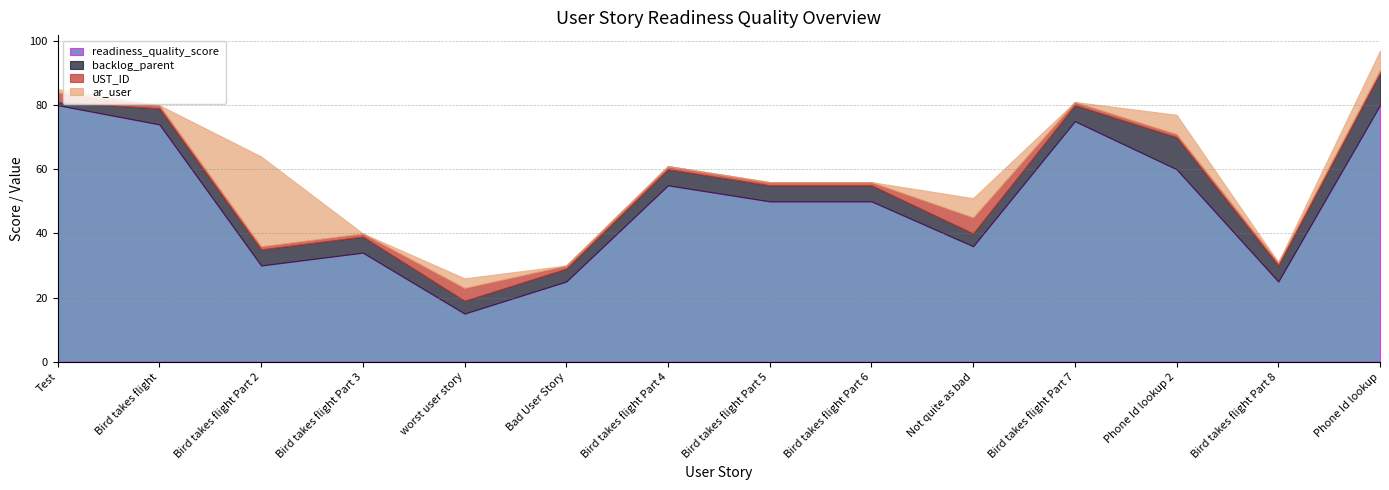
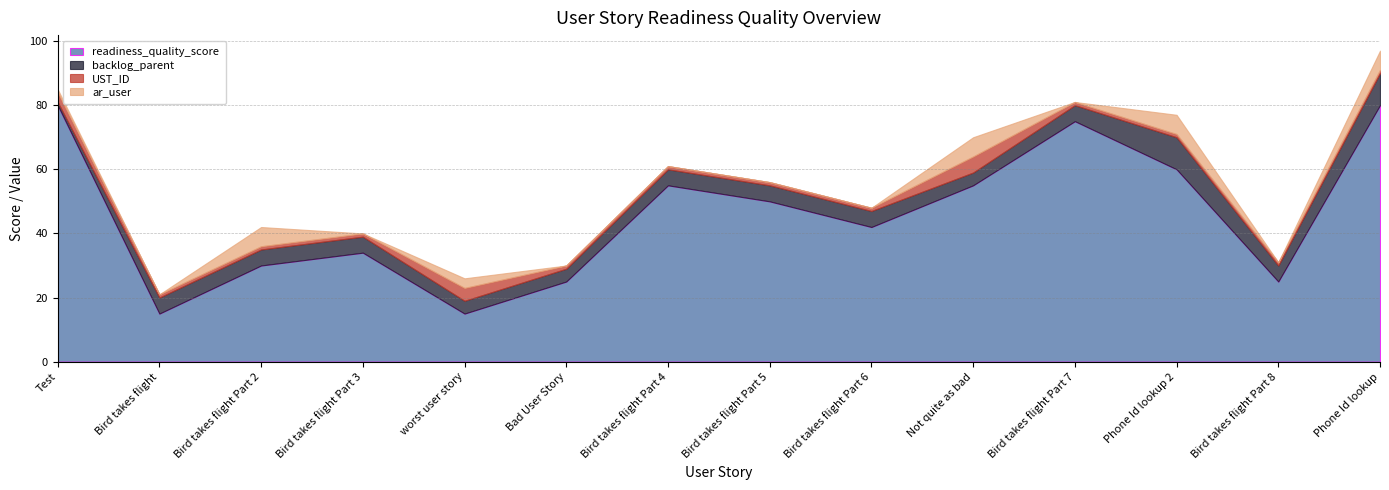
  {
    "readiness_quality_score": {
      "Test": 80,
-     "Bird takes flight": 74,
+     "Bird takes flight": 15,
      "Bird takes flight Part 2": 30,
      "Bird takes flight Part 3": 34,
      "worst user story": 15,
      "Bad User Story": 25,
      "Bird takes flight Part 4": 55,
      "Bird takes flight Part 5": 50,
-     "Bird takes flight Part 6": 50,
-     "Not quite as bad": 36,
+     "Bird takes flight Part 6": 42,
+     "Not quite as bad": 55,
      "Bird takes flight Part 7": 75,
      "Phone Id lookup 2": 60,
      "Bird takes flight Part 8": 25,
      "Phone Id lookup": 80
    },
    "backlog_parent": {
      "Test": 1,
      "Bird takes flight": 5,
      "Bird takes flight Part 2": 5,
      "Bird takes flight Part 3": 5,
      "worst user story": 4,
      "Bad User Story": 4,
      "Bird takes flight Part 4": 5,
      "Bird takes flight Part 5": 5,
      "Bird takes flight Part 6": 5,
      "Not quite as bad": 4,
      "Bird takes flight Part 7": 5,
      "Phone Id lookup 2": 10,
      "Bird takes flight Part 8": 5,
      "Phone Id lookup": 10
    },
    "UST_ID": {
      "Test": 3,
      "Bird takes flight Part 2": 1,
      "worst user story": 4,
      "Not quite as bad": 5,
      "Phone Id lookup 2": 1,
      "Phone Id lookup": 1
    },
    "ar_user": {
      "Test": 1,
-     "Bird takes flight Part 2": 28,
+     "Bird takes flight Part 2": 6,
      "worst user story": 3,
      "Not quite as bad": 6,
      "Phone Id lookup 2": 6,
      "Phone Id lookup": 6
    }
  }
